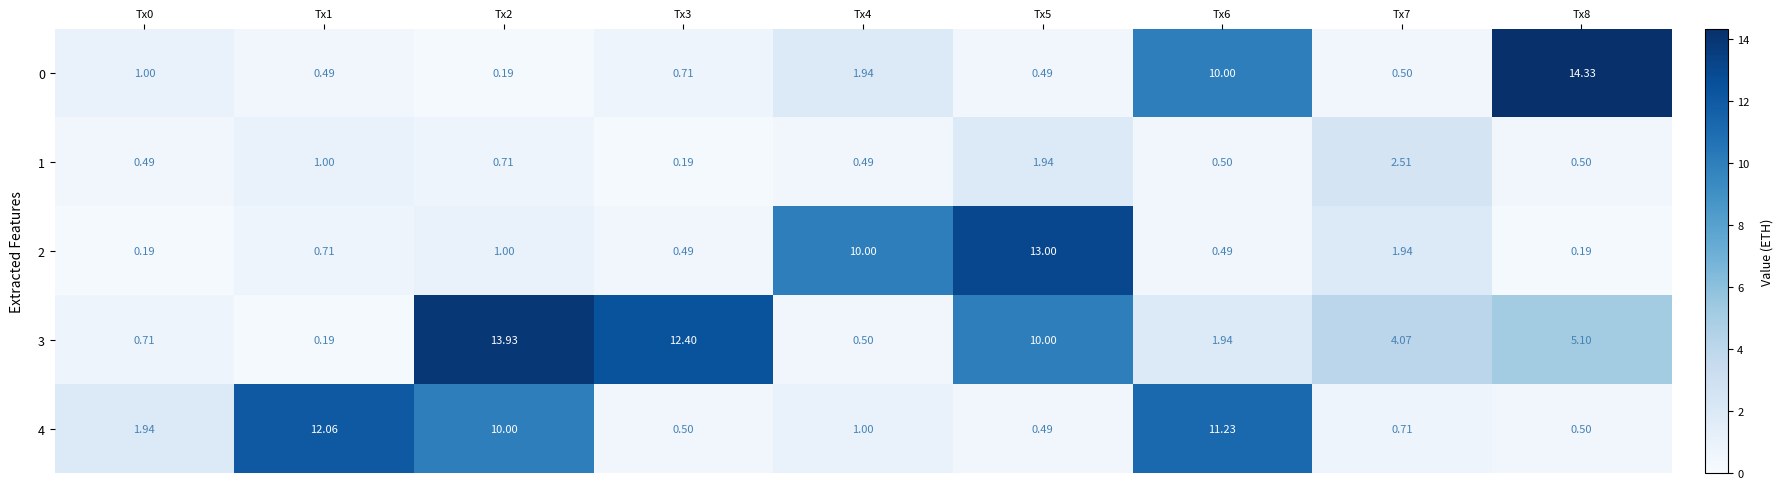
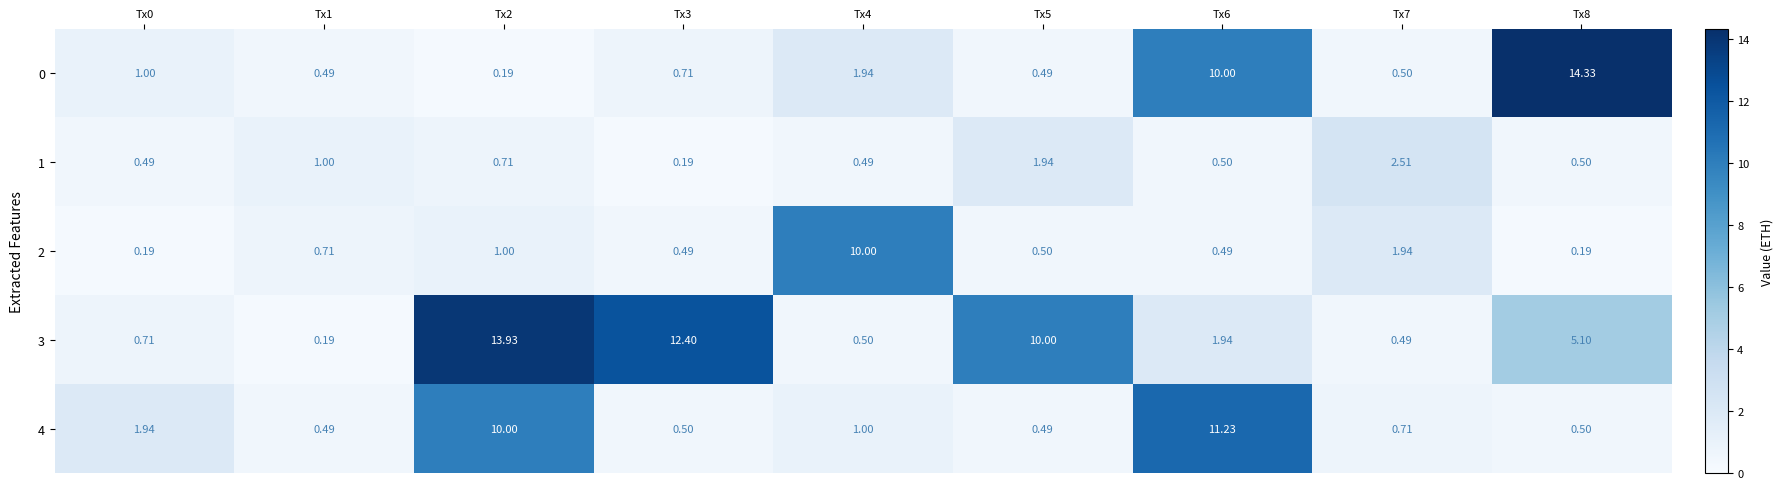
  {
    "0": {
      "Tx0": 1.00,
      "Tx1": 0.49,
      "Tx2": 0.19,
      "Tx3": 0.71,
      "Tx4": 1.94,
      "Tx5": 0.49,
      "Tx6": 10.00,
      "Tx7": 0.50,
      "Tx8": 14.33
    },
    "1": {
      "Tx0": 0.49,
      "Tx1": 1.00,
      "Tx2": 0.71,
      "Tx3": 0.19,
      "Tx4": 0.49,
      "Tx5": 1.94,
      "Tx6": 0.50,
      "Tx7": 2.51,
      "Tx8": 0.50
    },
    "2": {
      "Tx0": 0.19,
      "Tx1": 0.71,
      "Tx2": 1.00,
      "Tx3": 0.49,
      "Tx4": 10.00,
-     "Tx5": 13.00,
+     "Tx5": 0.50,
      "Tx6": 0.49,
      "Tx7": 1.94,
      "Tx8": 0.19
    },
    "3": {
      "Tx0": 0.71,
      "Tx1": 0.19,
      "Tx2": 13.93,
      "Tx3": 12.40,
      "Tx4": 0.50,
      "Tx5": 10.00,
      "Tx6": 1.94,
-     "Tx7": 4.07,
+     "Tx7": 0.49,
      "Tx8": 5.10
    },
    "4": {
      "Tx0": 1.94,
-     "Tx1": 12.06,
+     "Tx1": 0.49,
      "Tx2": 10.00,
      "Tx3": 0.50,
      "Tx4": 1.00,
      "Tx5": 0.49,
      "Tx6": 11.23,
      "Tx7": 0.71,
      "Tx8": 0.50
    }
  }
